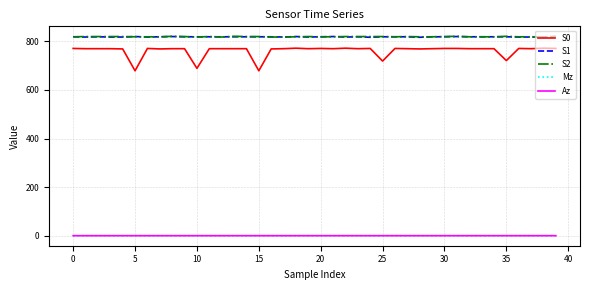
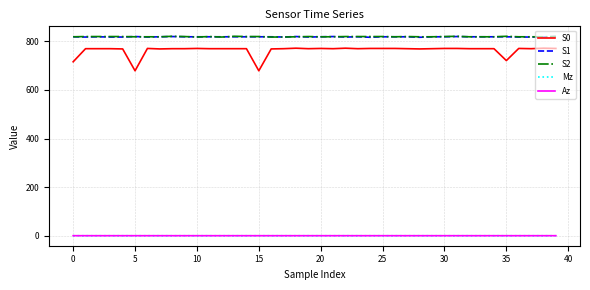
  {
    "S0": {
-     "0": 770,
+     "0": 720,
      "5": 680,
-     "10": 690,
+     "10": 770,
      "15": 680,
      "20": 770,
-     "25": 720,
+     "25": 770,
      "30": 770,
      "35": 720
    },
    "Az": {
      "0": 0,
      "5": 0,
      "10": 0,
      "15": 0,
      "20": 0,
      "25": 0,
      "30": 0,
      "35": 0
    }
  }
